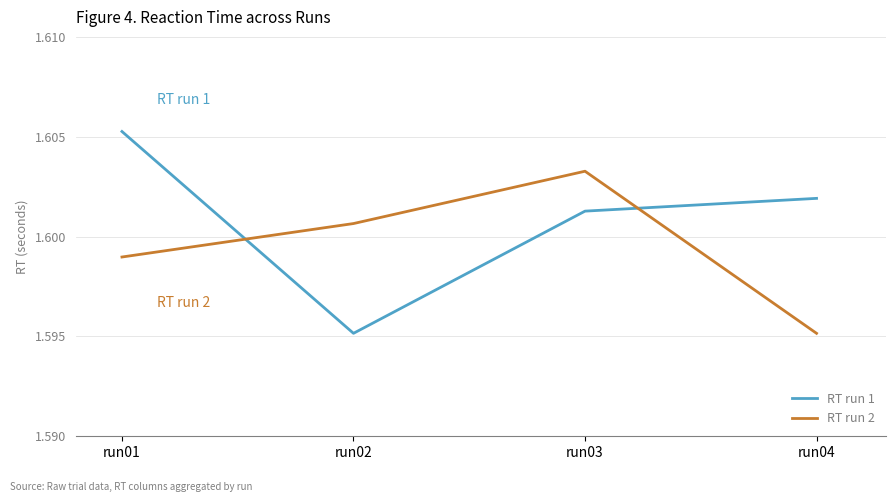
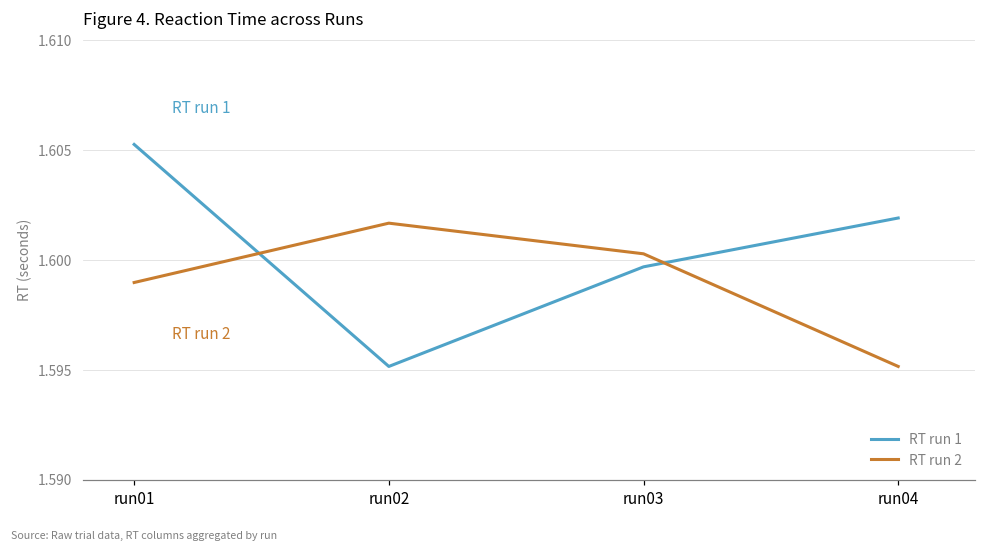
  {
    "RT run 1": {
      "run01": 1.6053,
      "run02": 1.5952,
-     "run03": 1.6013,
+     "run03": 1.5997,
      "run04": 1.6019
    },
    "RT run 2": {
      "run01": 1.5990,
-     "run02": 1.6007,
-     "run03": 1.6033,
+     "run02": 1.6017,
+     "run03": 1.6003,
      "run04": 1.5952
    }
  }
